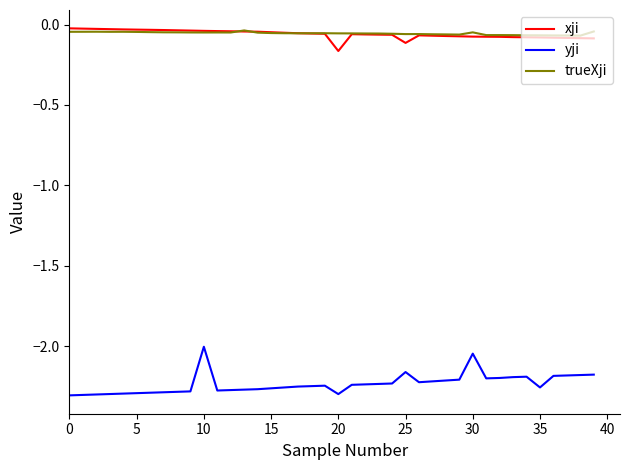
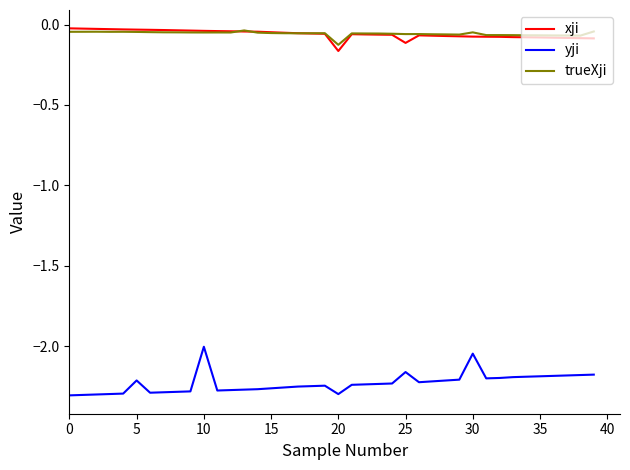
  {
    "xji": {
      "0": -0.02,
      "20": -0.16,
      "25": -0.11,
      "30": -0.07
    },
    "yji": {
      "0": -2.31,
-     "5": -2.29,
+     "5": -2.21,
      "10": -2.00,
      "15": -2.26,
      "20": -2.30,
      "25": -2.16,
      "30": -2.05,
-     "35": -2.26
+     "35": -2.19
    },
    "trueXji": {
      "0": -0.04,
-     "20": -0.05,
+     "20": -0.13,
      "25": -0.06,
      "30": -0.05
    }
  }
